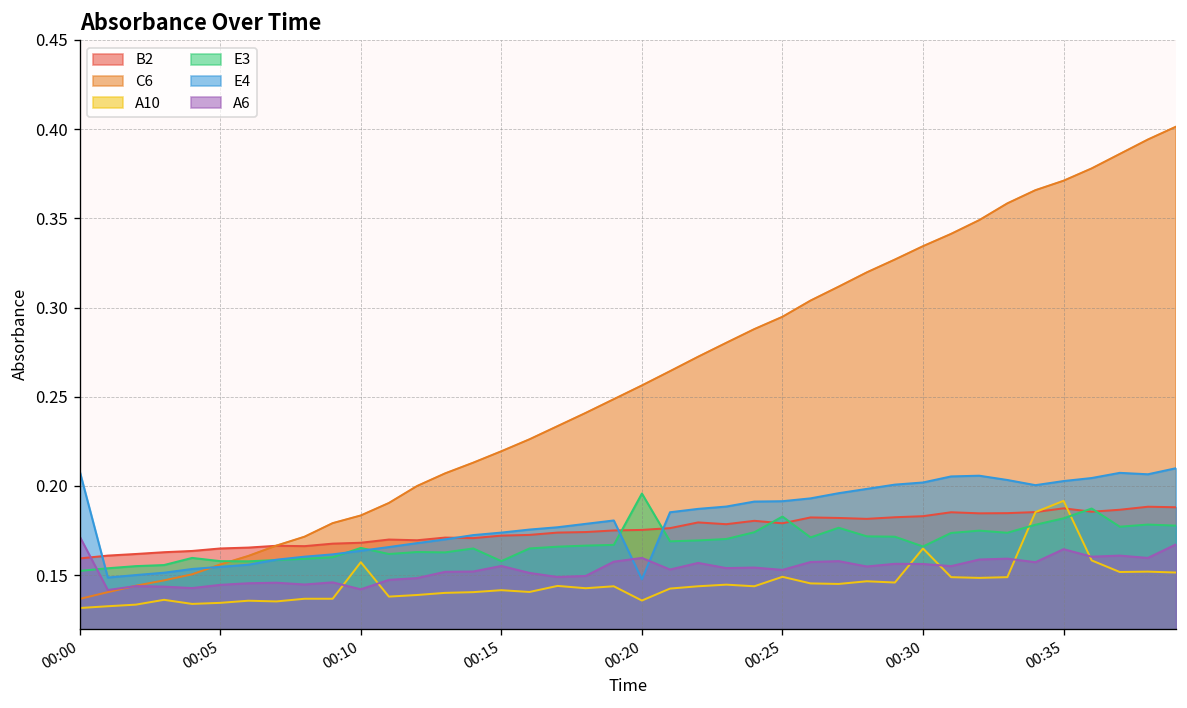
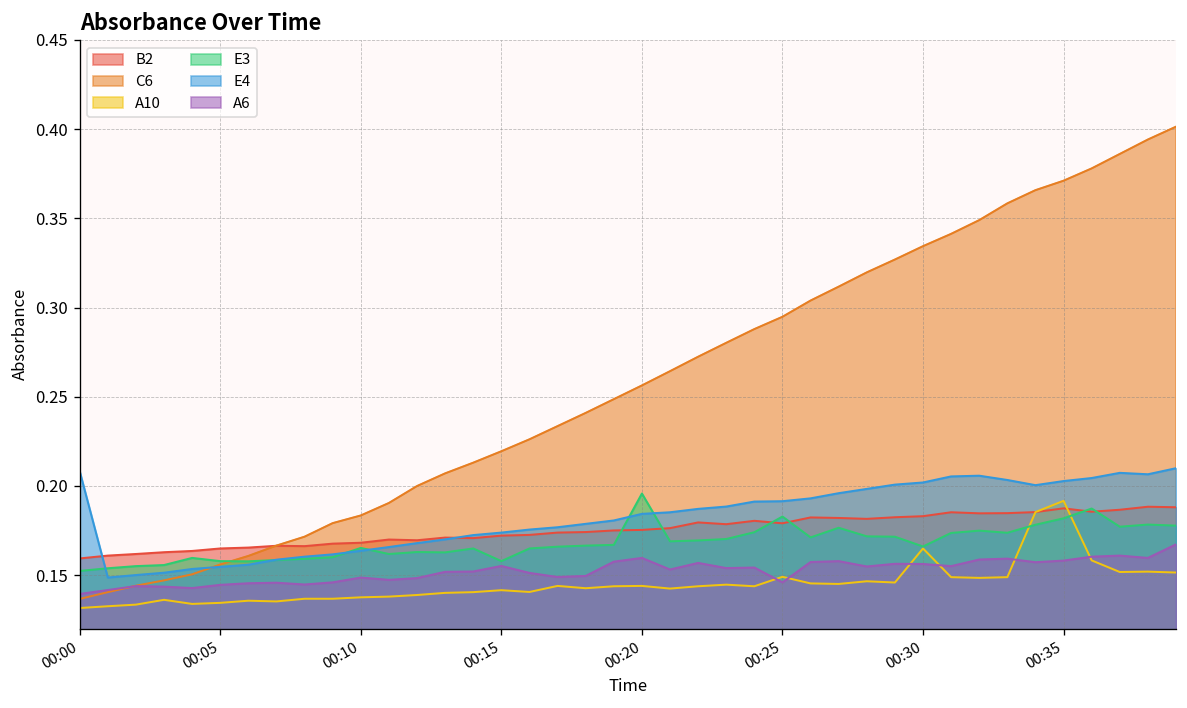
  {
    "A10": {
      "00:00": 0.132,
      "00:05": 0.134,
-     "00:10": 0.157,
+     "00:10": 0.138,
      "00:15": 0.142,
-     "00:20": 0.136,
+     "00:20": 0.144,
      "00:25": 0.149,
      "00:35": 0.192
    },
    "E3": {
      "00:00": 0.152,
      "00:05": 0.158,
      "00:15": 0.158,
      "00:20": 0.196,
      "00:25": 0.183,
      "00:35": 0.182
    },
    "E4": {
      "00:00": 0.208,
-     "00:20": 0.148,
+     "00:20": 0.184,
      "00:25": 0.191,
      "00:30": 0.202,
      "00:35": 0.203
    },
    "A6": {
-     "00:00": 0.172,
+     "00:00": 0.139,
      "00:05": 0.145,
-     "00:10": 0.142,
+     "00:10": 0.149,
      "00:15": 0.155,
      "00:20": 0.160,
-     "00:25": 0.153,
+     "00:25": 0.146,
      "00:30": 0.156,
-     "00:35": 0.165
+     "00:35": 0.158
    }
  }
